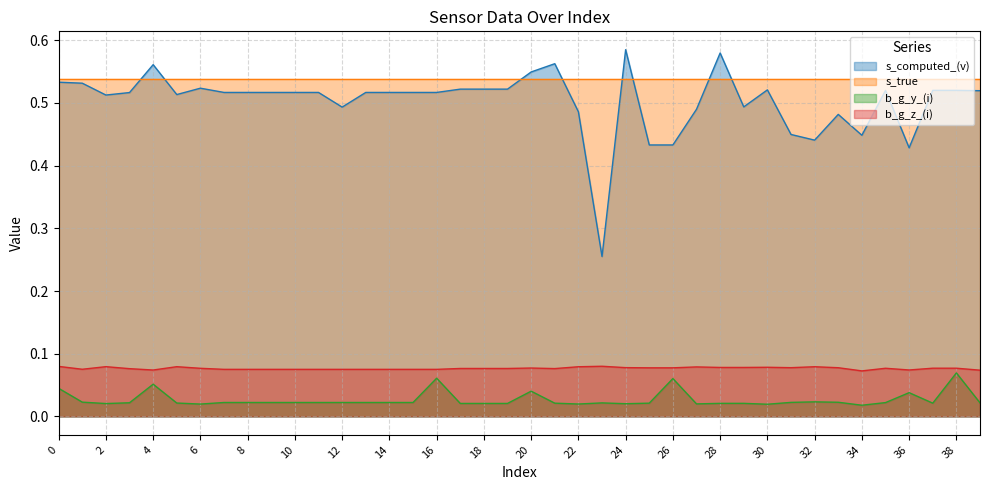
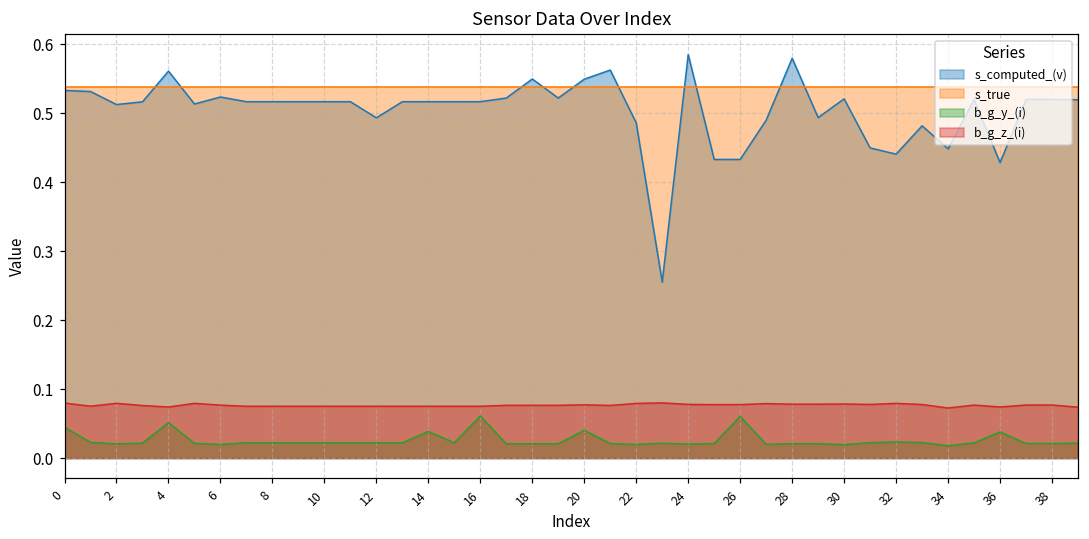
  {
    "s_computed_(v)": {
      "0": 0.53,
      "2": 0.51,
      "4": 0.56,
      "6": 0.52,
      "8": 0.52,
      "10": 0.52,
      "12": 0.49,
      "14": 0.52,
      "16": 0.52,
-     "18": 0.52,
+     "18": 0.55,
      "20": 0.55,
      "22": 0.49,
      "24": 0.58,
      "26": 0.43,
      "28": 0.58,
      "30": 0.52,
      "32": 0.44,
      "34": 0.45,
      "36": 0.43
    },
    "b_g_y_(i)": {
      "0": 0.04,
      "2": 0.02,
      "4": 0.05,
      "6": 0.02,
      "8": 0.02,
      "10": 0.02,
      "12": 0.02,
-     "14": 0.02,
+     "14": 0.04,
      "16": 0.06,
      "18": 0.02,
      "20": 0.04,
      "22": 0.02,
      "24": 0.02,
      "26": 0.06,
      "28": 0.02,
      "30": 0.02,
      "32": 0.02,
      "34": 0.02,
      "36": 0.04,
-     "38": 0.07
+     "38": 0.02
    }
  }
